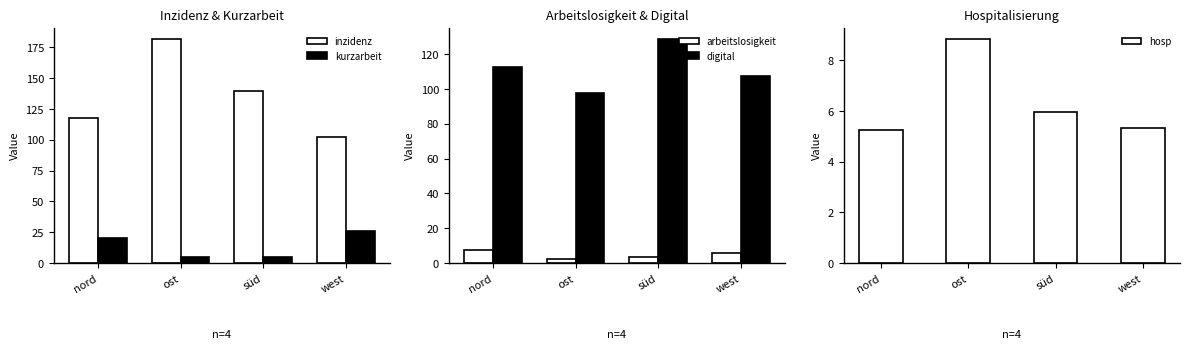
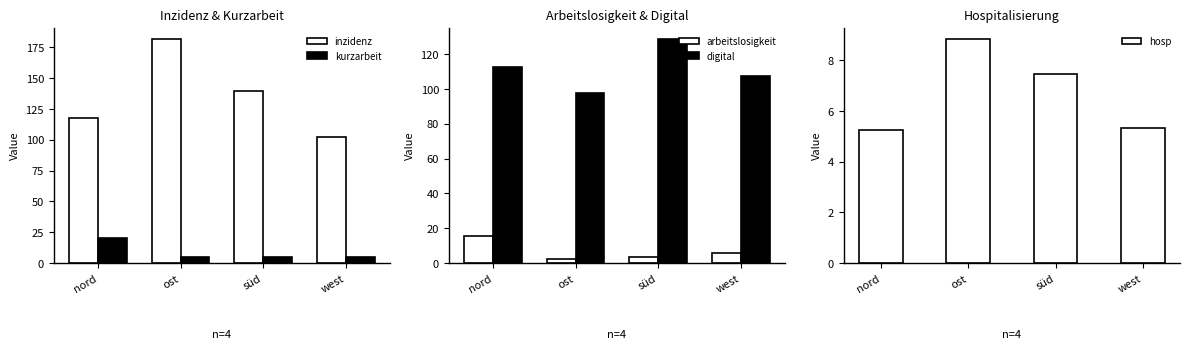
  {
    "Inzidenz & Kurzarbeit": {
      "inzidenz": {
        "nord": 118,
        "ost": 182,
        "süd": 140,
        "west": 102
      },
      "kurzarbeit": {
        "nord": 20,
        "ost": 5,
        "süd": 5,
-       "west": 26
+       "west": 5
      }
    },
    "Arbeitslosigkeit & Digital": {
      "arbeitslosigkeit": {
-       "nord": 7,
+       "nord": 16,
        "ost": 2,
        "süd": 4,
        "west": 6
      },
      "digital": {
        "nord": 113,
        "ost": 98,
        "süd": 129,
        "west": 108
      }
    },
    "Hospitalisierung": {
      "nord": 5.2,
      "ost": 8.8,
-     "süd": 6.0,
+     "süd": 7.5,
      "west": 5.3
    }
  }
